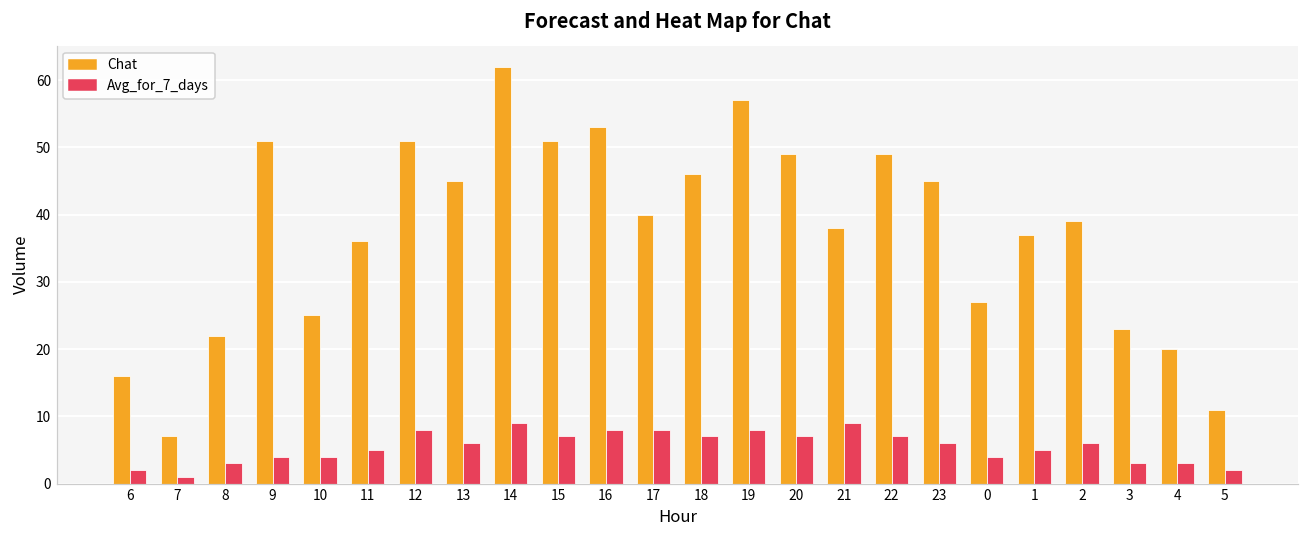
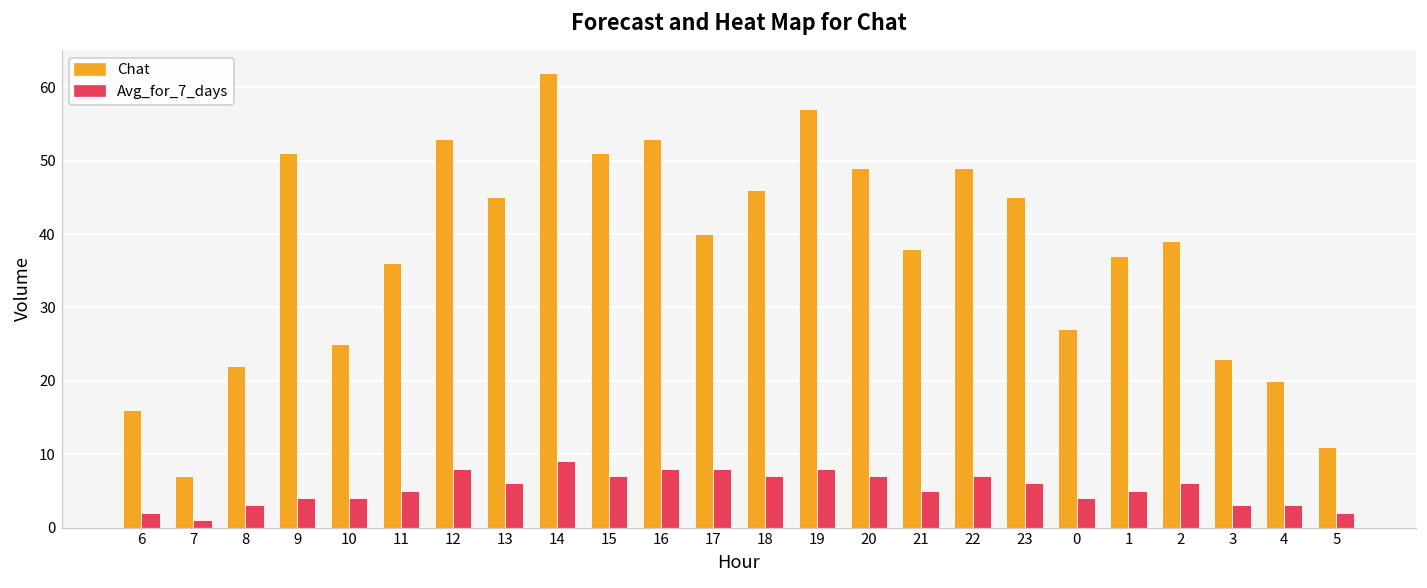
  {
    "Chat": {
      "6": 16,
      "7": 7,
      "8": 22,
      "9": 51,
      "10": 25,
      "11": 36,
-     "12": 51,
+     "12": 53,
      "13": 45,
      "14": 62,
      "15": 51,
      "16": 53,
      "17": 40,
      "18": 46,
      "19": 57,
      "20": 49,
      "21": 38,
      "22": 49,
      "23": 45,
      "0": 27,
      "1": 37,
      "2": 39,
      "3": 23,
      "4": 20,
      "5": 11
    },
    "Avg_for_7_days": {
      "6": 2,
      "7": 1,
      "8": 3,
      "9": 4,
      "10": 4,
      "11": 5,
      "12": 8,
      "13": 6,
      "14": 9,
      "15": 7,
      "16": 8,
      "17": 8,
      "18": 7,
      "19": 8,
      "20": 7,
-     "21": 9,
+     "21": 5,
      "22": 7,
      "23": 6,
      "0": 4,
      "1": 5,
      "2": 6,
      "3": 3,
      "4": 3,
      "5": 2
    }
  }
